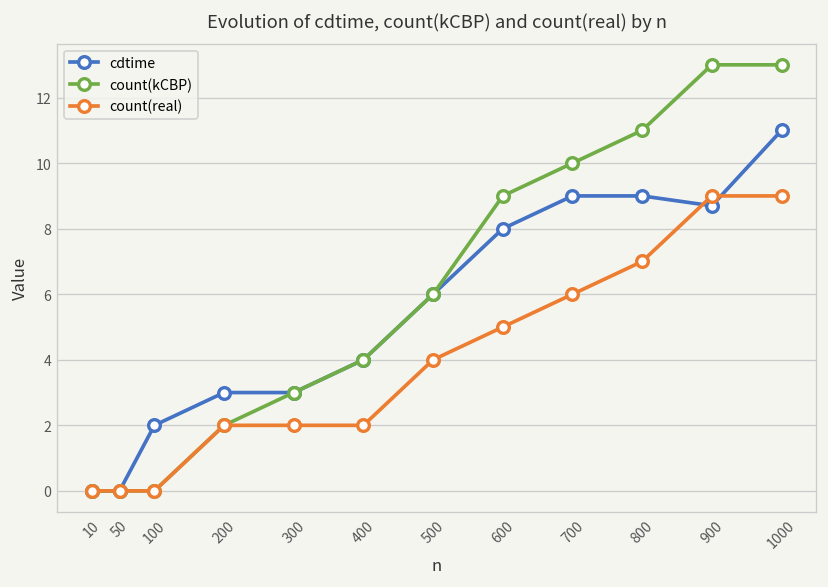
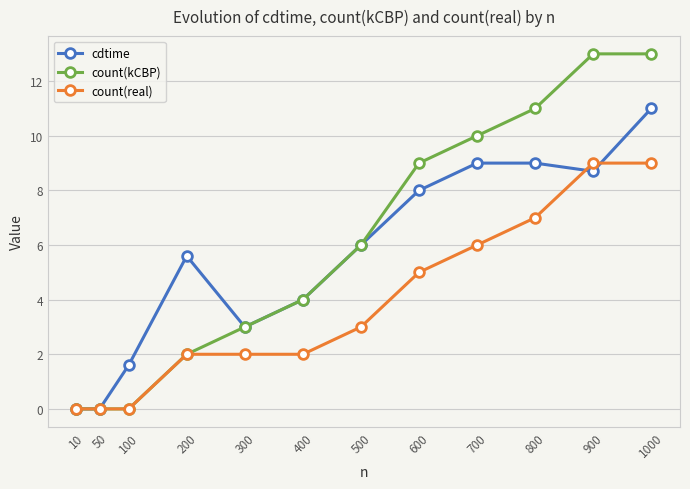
  {
    "cdtime": {
-     "100": 2.0,
-     "200": 3.0,
+     "100": 1.6,
+     "200": 5.6,
      "600": 8.0,
      "700": 9.0,
      "800": 9.0,
      "900": 8.7,
      "1000": 11.0
    },
    "count(kCBP)": {
      "600": 9.0,
      "700": 10.0,
      "800": 11.0,
      "900": 13.0,
      "1000": 13.0
    },
    "count(real)": {
      "300": 2,
      "400": 2,
-     "500": 4,
+     "500": 3,
      "600": 5,
      "700": 6,
      "800": 7,
      "900": 9,
      "1000": 9
    }
  }
